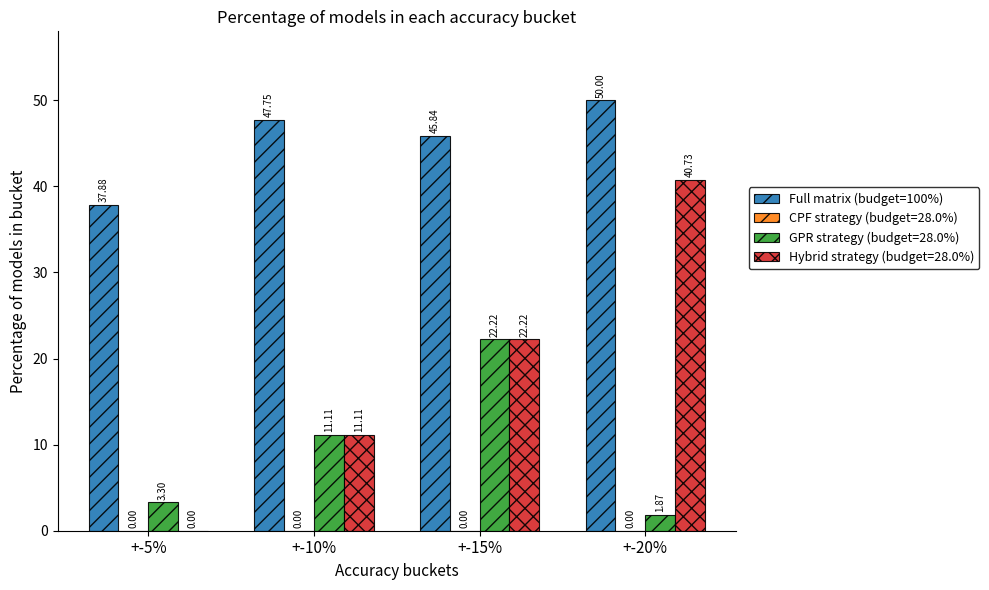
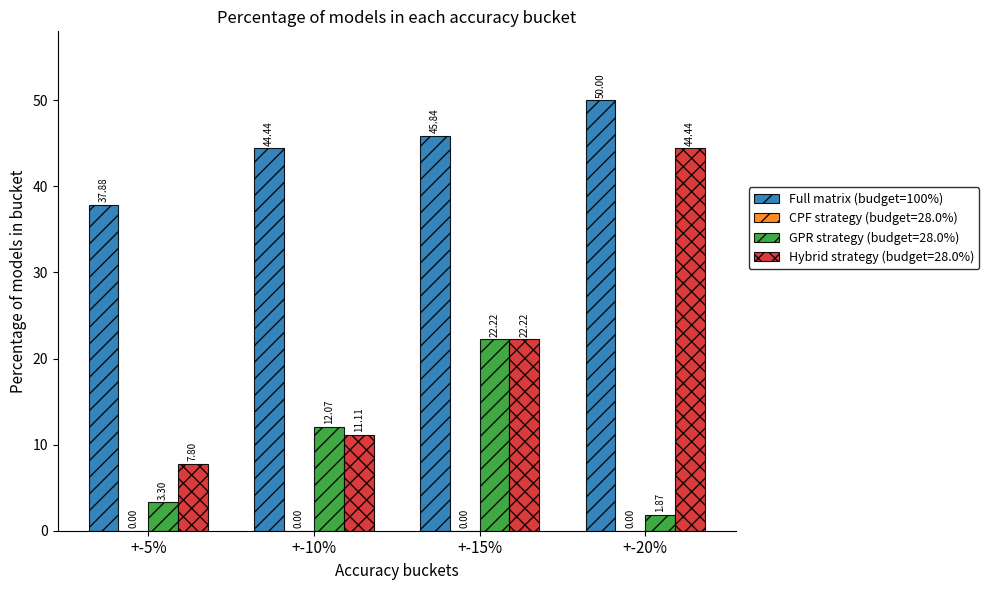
  {
    "Full matrix (budget=100%)": {
      "+-5%": 37.88,
-     "+-10%": 47.75,
+     "+-10%": 44.44,
      "+-15%": 45.84,
      "+-20%": 50.00
    },
    "CPF strategy (budget=28.0%)": {
      "+-5%": 0.00,
      "+-10%": 0.00,
      "+-15%": 0.00,
      "+-20%": 0.00
    },
    "GPR strategy (budget=28.0%)": {
      "+-5%": 3.30,
-     "+-10%": 11.11,
+     "+-10%": 12.07,
      "+-15%": 22.22,
      "+-20%": 1.87
    },
    "Hybrid strategy (budget=28.0%)": {
-     "+-5%": 0.00,
+     "+-5%": 7.80,
      "+-10%": 11.11,
      "+-15%": 22.22,
-     "+-20%": 40.73
+     "+-20%": 44.44
    }
  }
